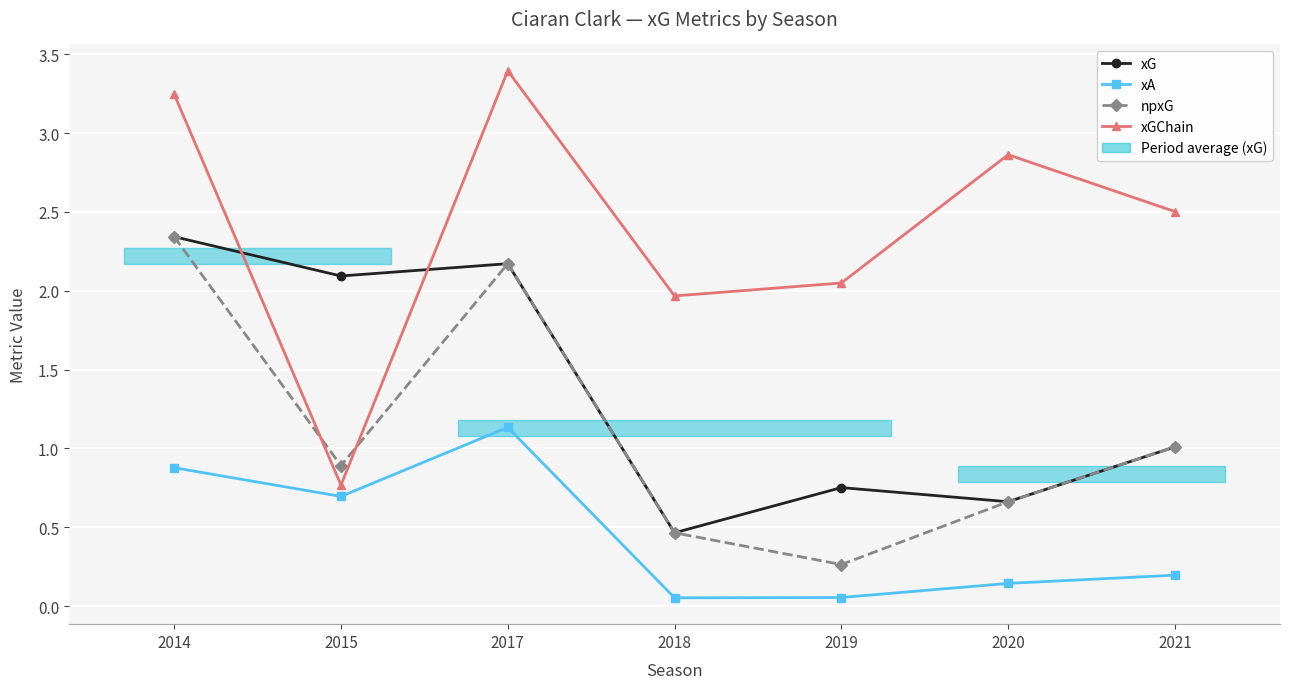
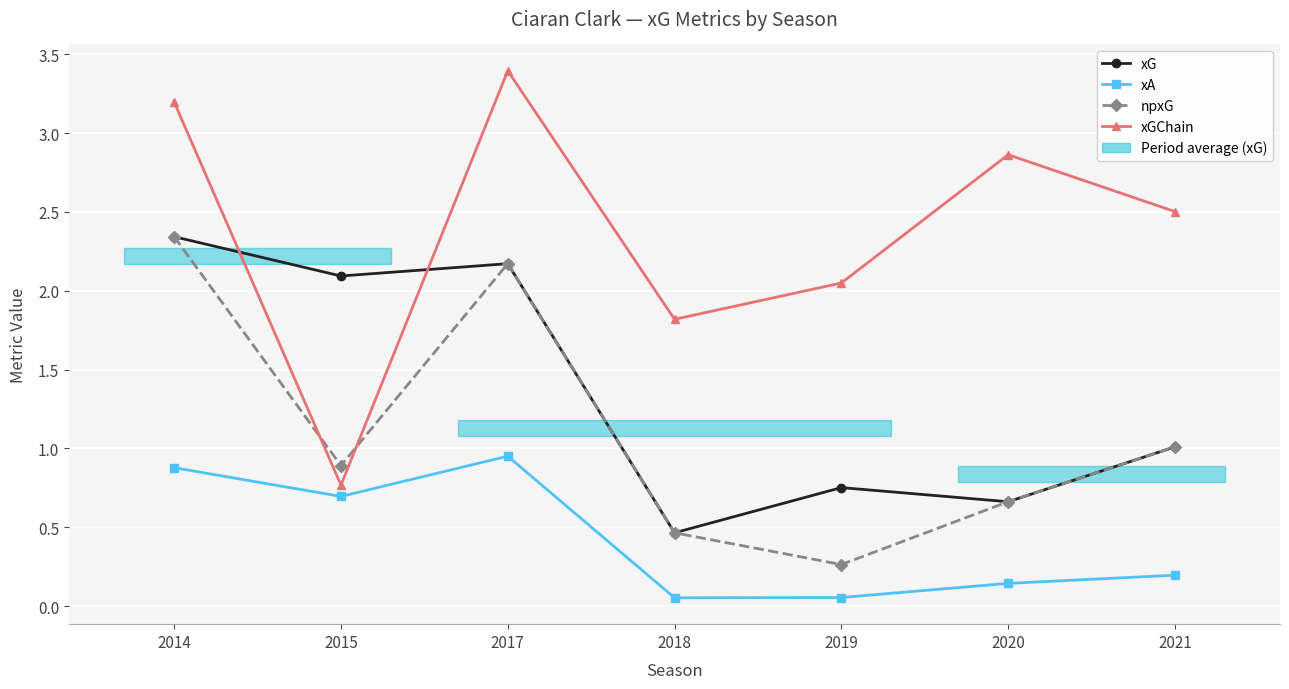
  {
    "xG": {
      "2015": 2.09,
      "2019": 0.75
    },
    "xA": {
      "2014": 0.88,
      "2015": 0.70,
-     "2017": 1.13,
+     "2017": 0.95,
      "2018": 0.05,
      "2019": 0.05,
      "2020": 0.14,
      "2021": 0.20
    },
    "npxG": {
      "2015": 0.89,
      "2019": 0.26
    },
    "xGChain": {
-     "2014": 3.25,
+     "2014": 3.20,
      "2015": 0.77,
      "2017": 3.40,
-     "2018": 1.97,
+     "2018": 1.82,
      "2019": 2.05,
      "2020": 2.86,
      "2021": 2.50
    }
  }
